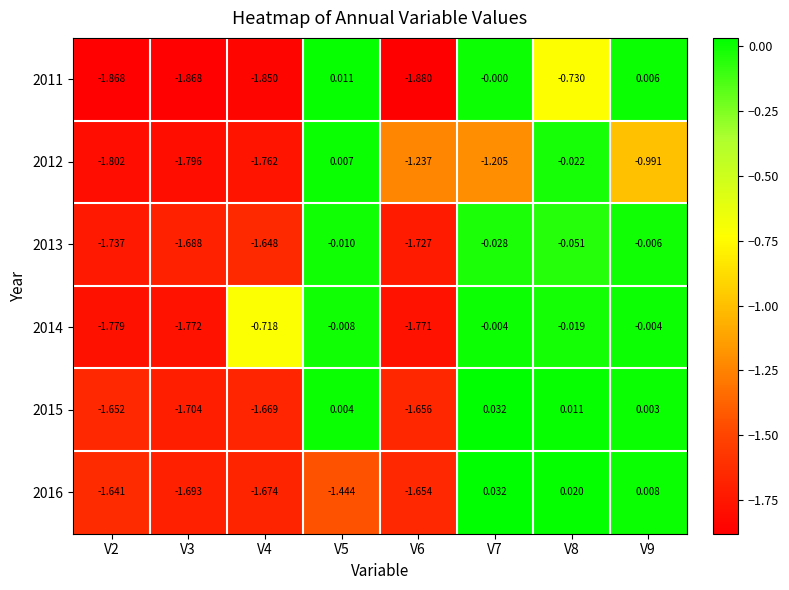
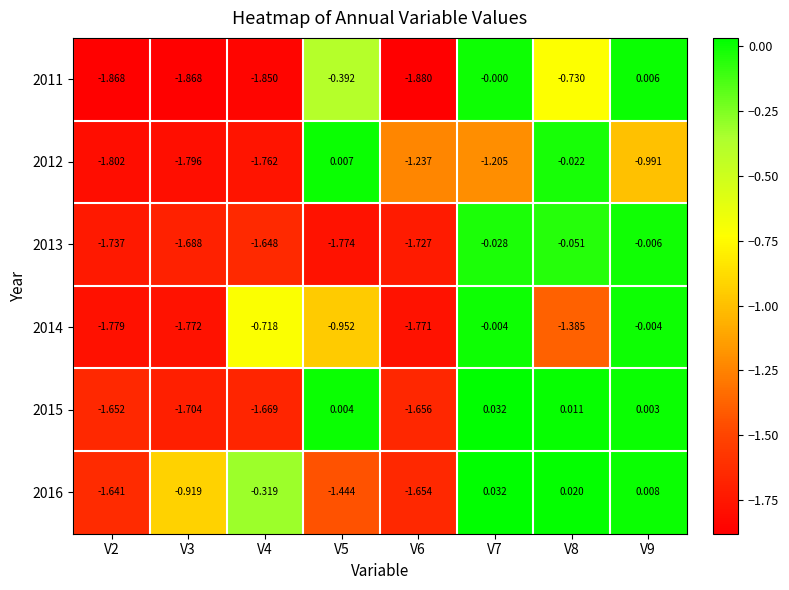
  {
    "2011": {
      "V2": -1.868,
      "V3": -1.868,
      "V4": -1.850,
-     "V5": 0.011,
+     "V5": -0.392,
      "V6": -1.880,
      "V7": -0.000,
      "V8": -0.730,
      "V9": 0.006
    },
    "2012": {
      "V2": -1.802,
      "V3": -1.796,
      "V4": -1.762,
      "V5": 0.007,
      "V6": -1.237,
      "V7": -1.205,
      "V8": -0.022,
      "V9": -0.991
    },
    "2013": {
      "V2": -1.737,
      "V3": -1.688,
      "V4": -1.648,
-     "V5": -0.010,
+     "V5": -1.774,
      "V6": -1.727,
      "V7": -0.028,
      "V8": -0.051,
      "V9": -0.006
    },
    "2014": {
      "V2": -1.779,
      "V3": -1.772,
      "V4": -0.718,
-     "V5": -0.008,
+     "V5": -0.952,
      "V6": -1.771,
      "V7": -0.004,
-     "V8": -0.019,
+     "V8": -1.385,
      "V9": -0.004
    },
    "2015": {
      "V2": -1.652,
      "V3": -1.704,
      "V4": -1.669,
      "V5": 0.004,
      "V6": -1.656,
      "V7": 0.032,
      "V8": 0.011,
      "V9": 0.003
    },
    "2016": {
      "V2": -1.641,
-     "V3": -1.693,
-     "V4": -1.674,
+     "V3": -0.919,
+     "V4": -0.319,
      "V5": -1.444,
      "V6": -1.654,
      "V7": 0.032,
      "V8": 0.020,
      "V9": 0.008
    }
  }
